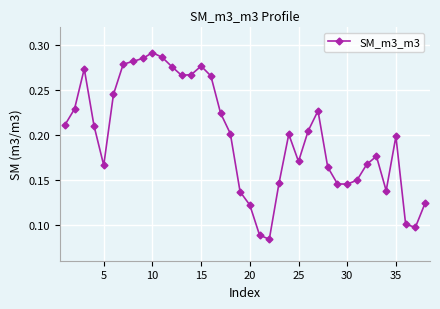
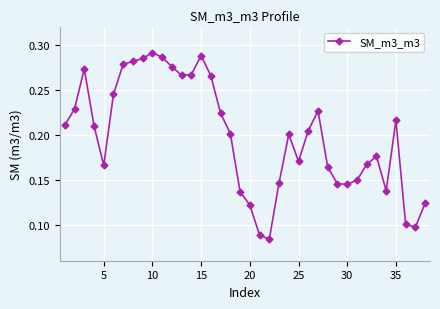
  {
    "5": 0.17,
    "10": 0.29,
-   "15": 0.28,
+   "15": 0.29,
    "20": 0.12,
    "25": 0.17,
    "30": 0.15,
-   "35": 0.20
+   "35": 0.22
  }
